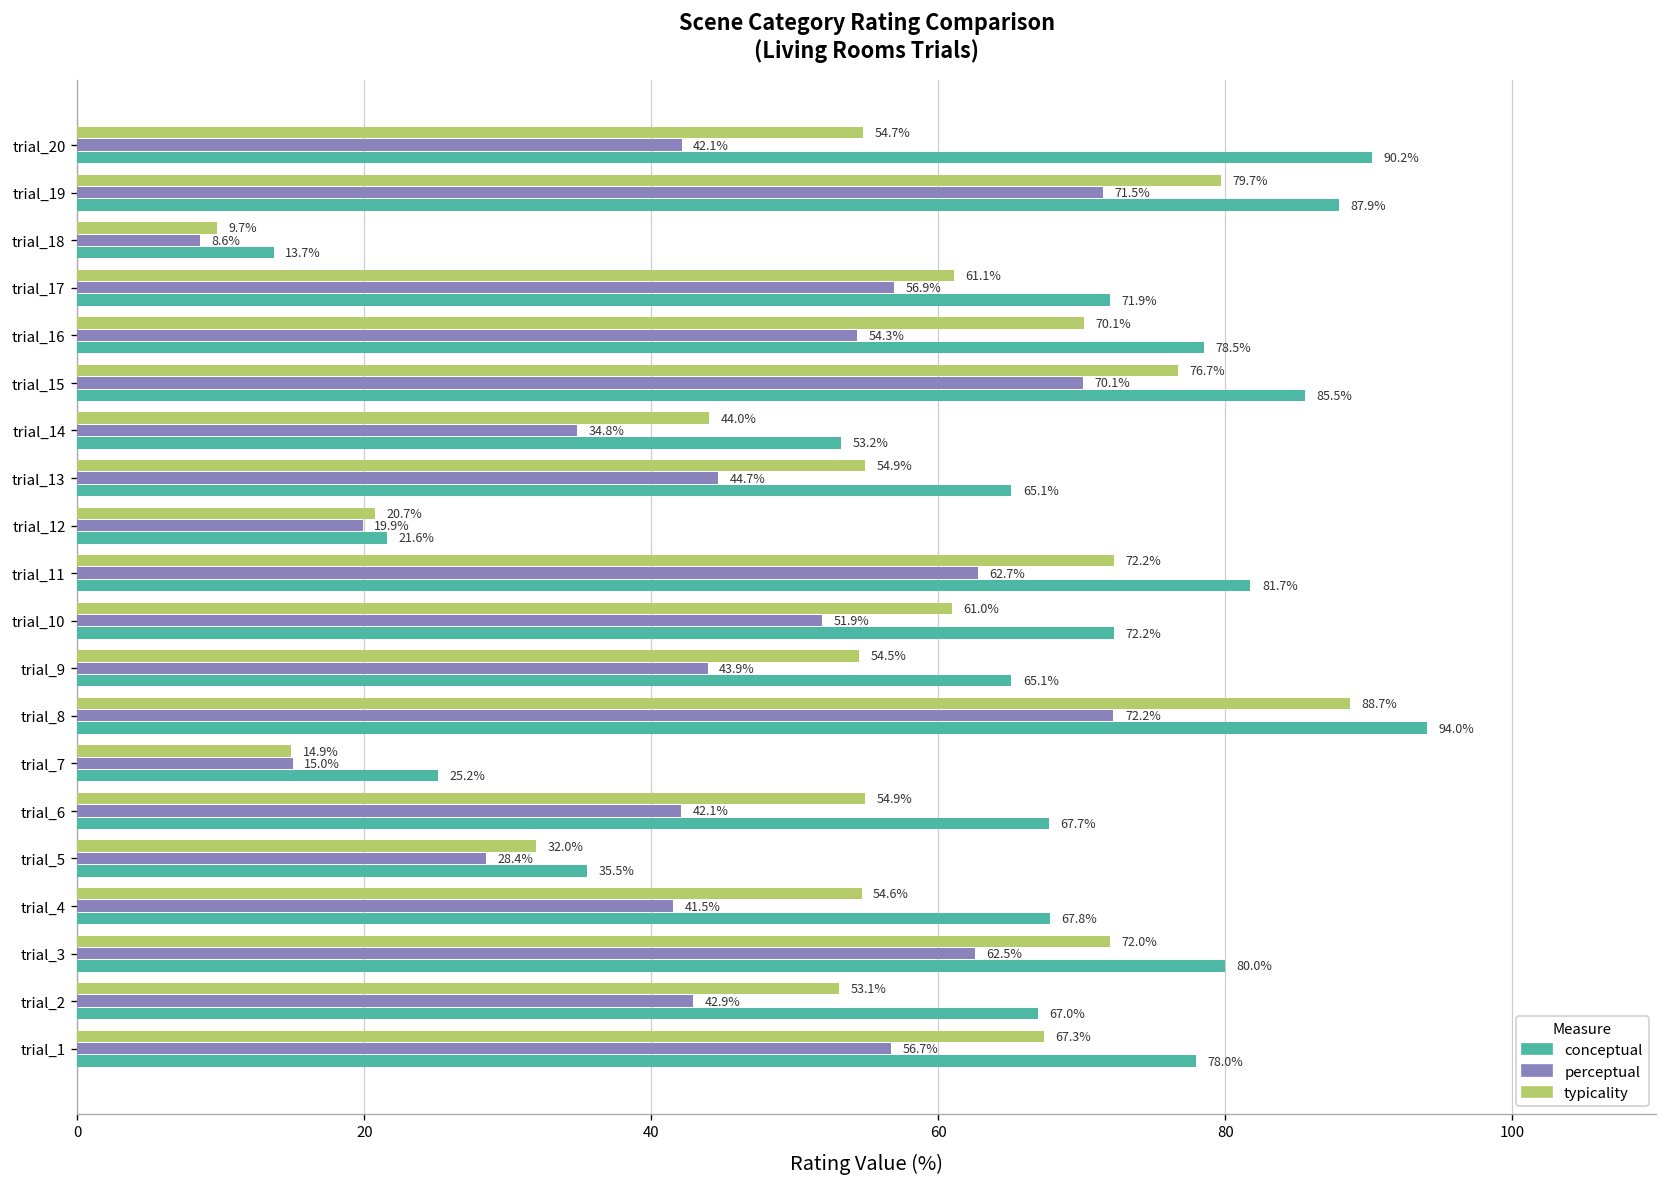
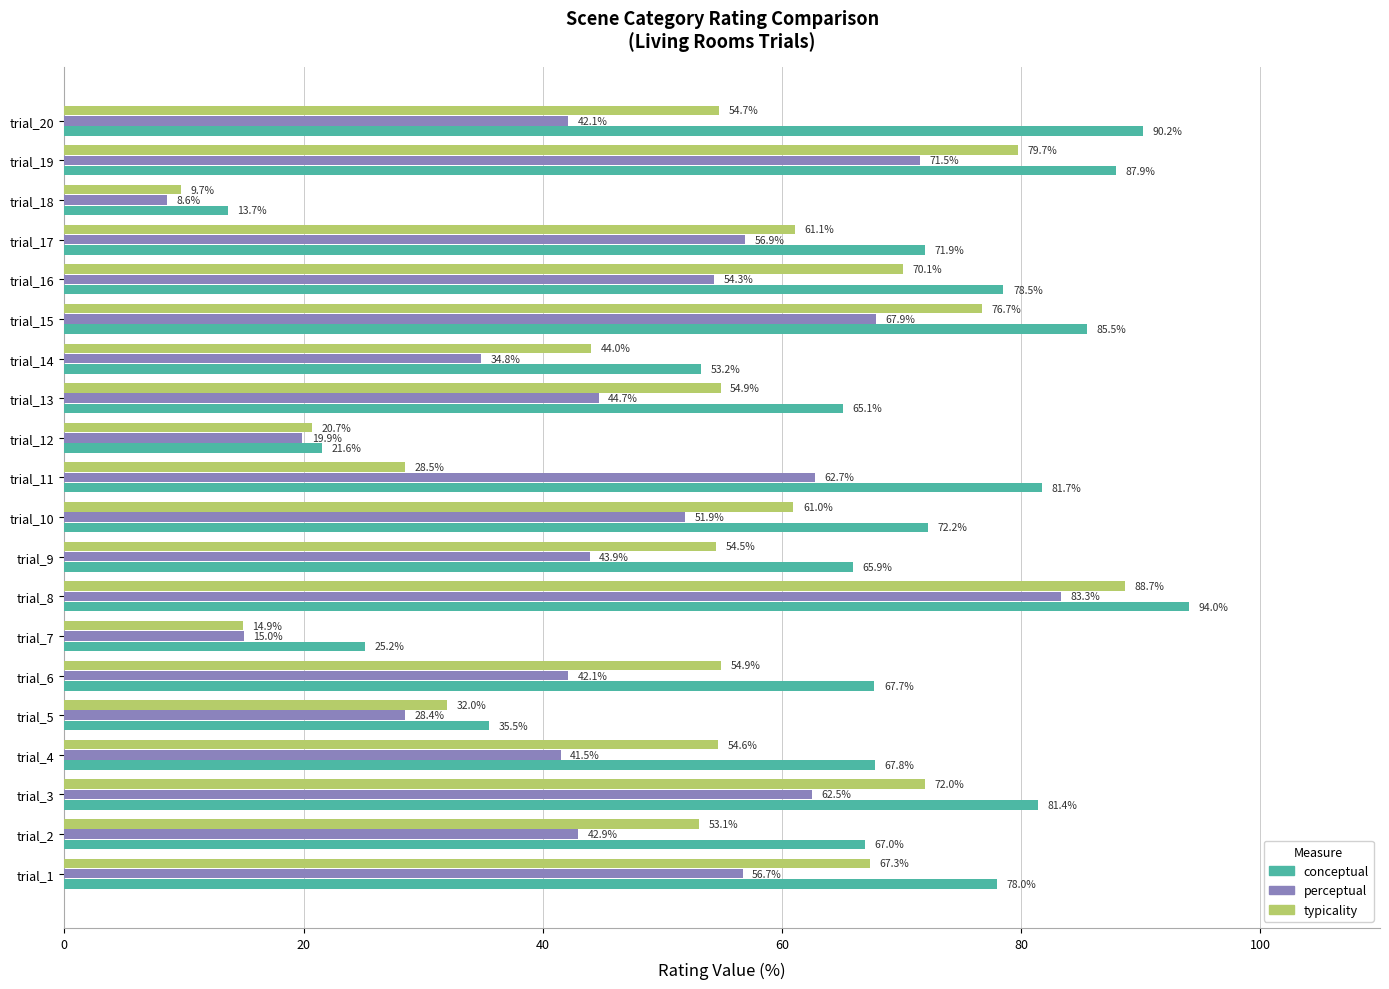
  {
    "conceptual": {
      "trial_20": "90.2%",
      "trial_19": "87.9%",
      "trial_18": "13.7%",
      "trial_17": "71.9%",
      "trial_16": "78.5%",
      "trial_15": "85.5%",
      "trial_14": "53.2%",
      "trial_13": "65.1%",
      "trial_12": "21.6%",
      "trial_11": "81.7%",
      "trial_10": "72.2%",
-     "trial_9": "65.1%",
+     "trial_9": "65.9%",
      "trial_8": "94.0%",
      "trial_7": "25.2%",
      "trial_6": "67.7%",
      "trial_5": "35.5%",
      "trial_4": "67.8%",
-     "trial_3": "80.0%",
+     "trial_3": "81.4%",
      "trial_2": "67.0%",
      "trial_1": "78.0%"
    },
    "perceptual": {
      "trial_20": "42.1%",
      "trial_19": "71.5%",
      "trial_18": "8.6%",
      "trial_17": "56.9%",
      "trial_16": "54.3%",
-     "trial_15": "70.1%",
+     "trial_15": "67.9%",
      "trial_14": "34.8%",
      "trial_13": "44.7%",
      "trial_12": "19.9%",
      "trial_11": "62.7%",
      "trial_10": "51.9%",
      "trial_9": "43.9%",
-     "trial_8": "72.2%",
+     "trial_8": "83.3%",
      "trial_7": "15.0%",
      "trial_6": "42.1%",
      "trial_5": "28.4%",
      "trial_4": "41.5%",
      "trial_3": "62.5%",
      "trial_2": "42.9%",
      "trial_1": "56.7%"
    },
    "typicality": {
      "trial_20": "54.7%",
      "trial_19": "79.7%",
      "trial_18": "9.7%",
      "trial_17": "61.1%",
      "trial_16": "70.1%",
      "trial_15": "76.7%",
      "trial_14": "44.0%",
      "trial_13": "54.9%",
      "trial_12": "20.7%",
-     "trial_11": "72.2%",
+     "trial_11": "28.5%",
      "trial_10": "61.0%",
      "trial_9": "54.5%",
      "trial_8": "88.7%",
      "trial_7": "14.9%",
      "trial_6": "54.9%",
      "trial_5": "32.0%",
      "trial_4": "54.6%",
      "trial_3": "72.0%",
      "trial_2": "53.1%",
      "trial_1": "67.3%"
    }
  }
